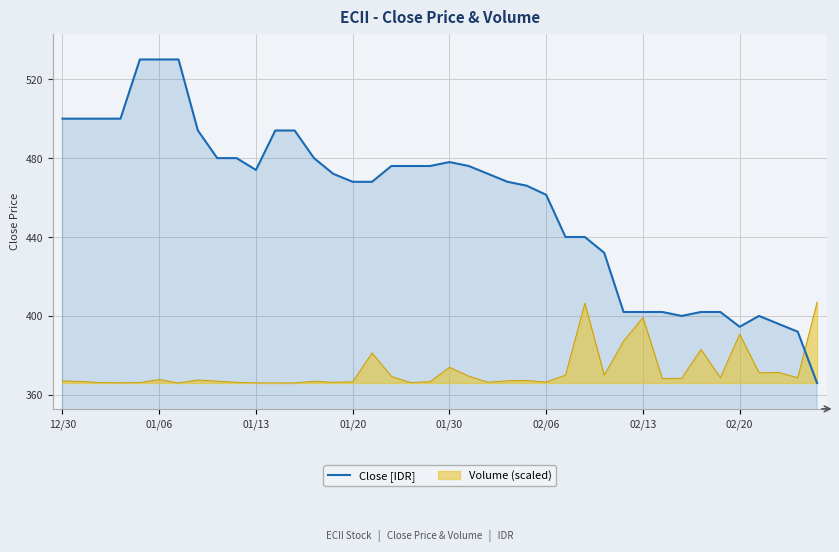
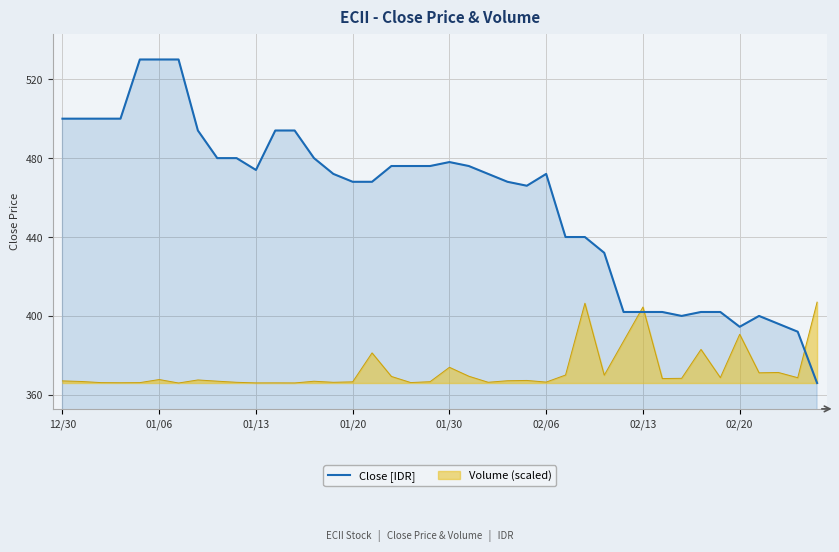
  {
    "Close [IDR]": {
      "12/30": 500,
      "01/06": 530,
      "01/13": 474,
      "01/20": 468,
      "01/30": 478,
-     "02/06": 461,
+     "02/06": 472,
      "02/13": 402,
      "02/20": 395
    },
    "Volume (scaled)": {
      "12/30": 367,
      "01/06": 368,
      "01/13": 366,
      "01/20": 367,
      "01/30": 374,
      "02/06": 366,
-     "02/13": 399,
+     "02/13": 405,
      "02/20": 391
    }
  }
